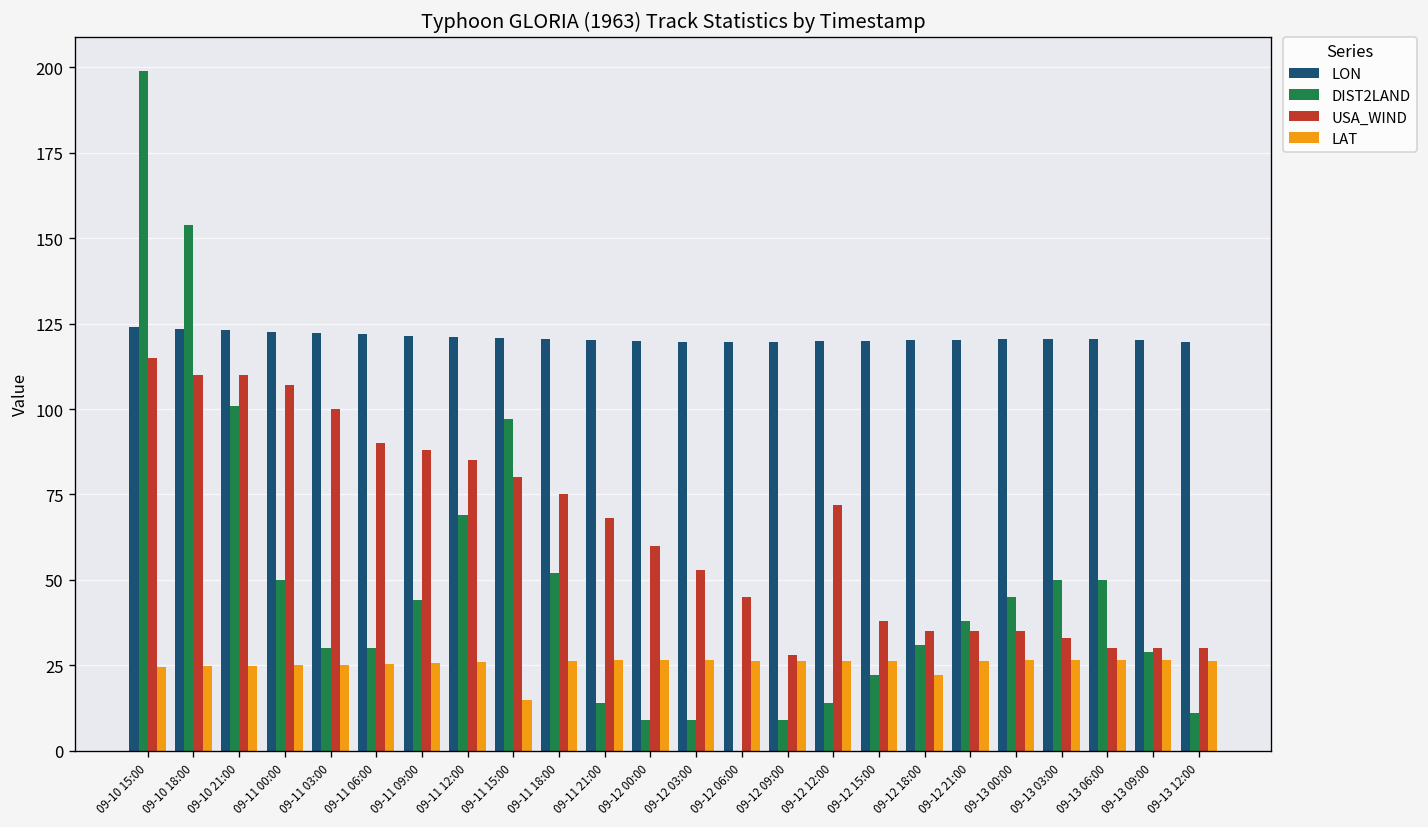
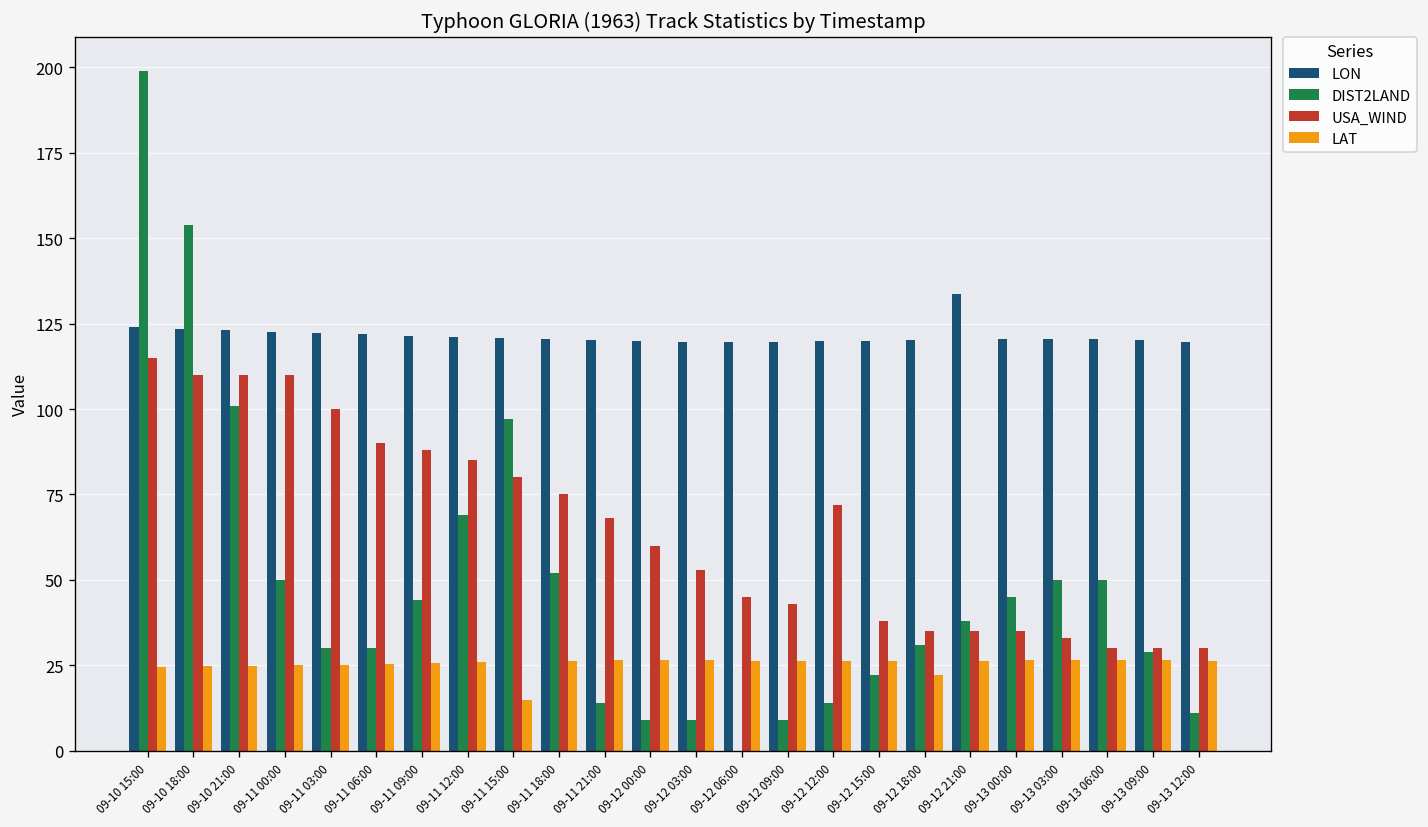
  {
    "LON": {
      "09-10 15:00": 124,
      "09-10 18:00": 124,
      "09-10 21:00": 123,
      "09-11 00:00": 123,
      "09-11 03:00": 122,
      "09-11 06:00": 122,
      "09-11 09:00": 122,
      "09-11 12:00": 121,
      "09-11 15:00": 121,
      "09-11 18:00": 121,
      "09-11 21:00": 120,
      "09-12 00:00": 120,
      "09-12 03:00": 120,
      "09-12 06:00": 120,
      "09-12 09:00": 120,
      "09-12 12:00": 120,
      "09-12 15:00": 120,
      "09-12 18:00": 120,
-     "09-12 21:00": 120,
+     "09-12 21:00": 134,
      "09-13 00:00": 121,
      "09-13 03:00": 121,
      "09-13 06:00": 121,
      "09-13 09:00": 120,
      "09-13 12:00": 120
    },
    "DIST2LAND": {
      "09-10 15:00": 199,
      "09-10 18:00": 154,
      "09-10 21:00": 101,
      "09-11 00:00": 50,
      "09-11 03:00": 30,
      "09-11 06:00": 30,
      "09-11 09:00": 44,
      "09-11 12:00": 69,
      "09-11 15:00": 97,
      "09-11 18:00": 52,
      "09-11 21:00": 14,
      "09-12 00:00": 9,
      "09-12 03:00": 9,
      "09-12 06:00": 0,
      "09-12 09:00": 9,
      "09-12 12:00": 14,
      "09-12 15:00": 22,
      "09-12 18:00": 31,
      "09-12 21:00": 38,
      "09-13 00:00": 45,
      "09-13 03:00": 50,
      "09-13 06:00": 50,
      "09-13 09:00": 29,
      "09-13 12:00": 11
    },
    "USA_WIND": {
      "09-10 15:00": 115,
      "09-10 18:00": 110,
      "09-10 21:00": 110,
-     "09-11 00:00": 107,
+     "09-11 00:00": 110,
      "09-11 03:00": 100,
      "09-11 06:00": 90,
      "09-11 09:00": 88,
      "09-11 12:00": 85,
      "09-11 15:00": 80,
      "09-11 18:00": 75,
      "09-11 21:00": 68,
      "09-12 00:00": 60,
      "09-12 03:00": 53,
      "09-12 06:00": 45,
-     "09-12 09:00": 28,
+     "09-12 09:00": 43,
      "09-12 12:00": 72,
      "09-12 15:00": 38,
      "09-12 18:00": 35,
      "09-12 21:00": 35,
      "09-13 00:00": 35,
      "09-13 03:00": 33,
      "09-13 06:00": 30,
      "09-13 09:00": 30,
      "09-13 12:00": 30
    },
    "LAT": {
      "09-10 15:00": 25,
      "09-10 18:00": 25,
      "09-10 21:00": 25,
      "09-11 00:00": 25,
      "09-11 03:00": 25,
      "09-11 06:00": 25,
      "09-11 09:00": 26,
      "09-11 12:00": 26,
      "09-11 15:00": 15,
      "09-11 18:00": 26,
      "09-11 21:00": 27,
      "09-12 00:00": 27,
      "09-12 03:00": 26,
      "09-12 06:00": 26,
      "09-12 09:00": 26,
      "09-12 12:00": 26,
      "09-12 15:00": 26,
      "09-12 18:00": 22,
      "09-12 21:00": 26,
      "09-13 00:00": 26,
      "09-13 03:00": 27,
      "09-13 06:00": 27,
      "09-13 09:00": 26,
      "09-13 12:00": 26
    }
  }
